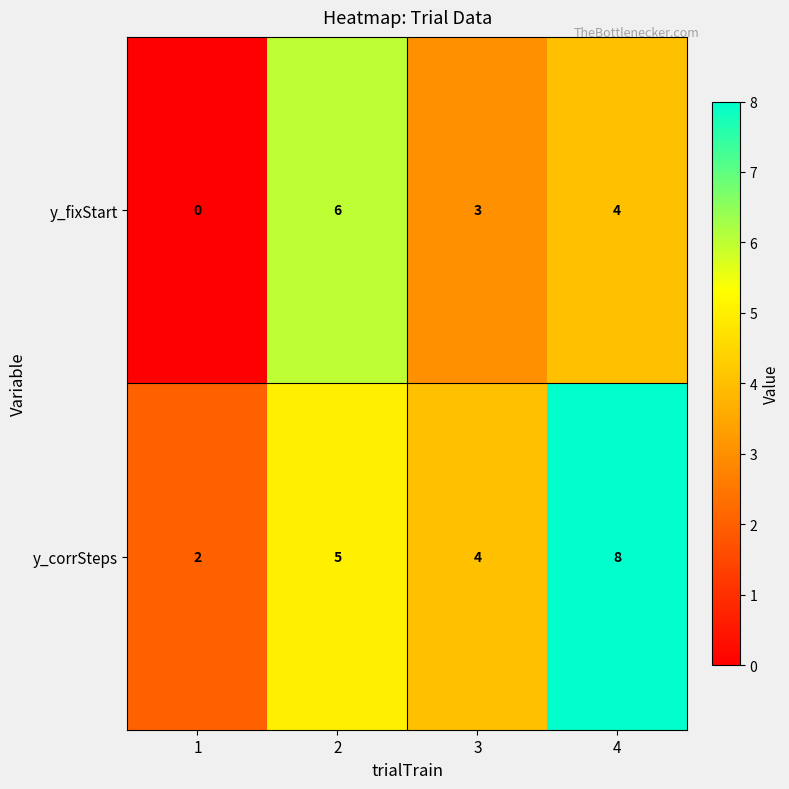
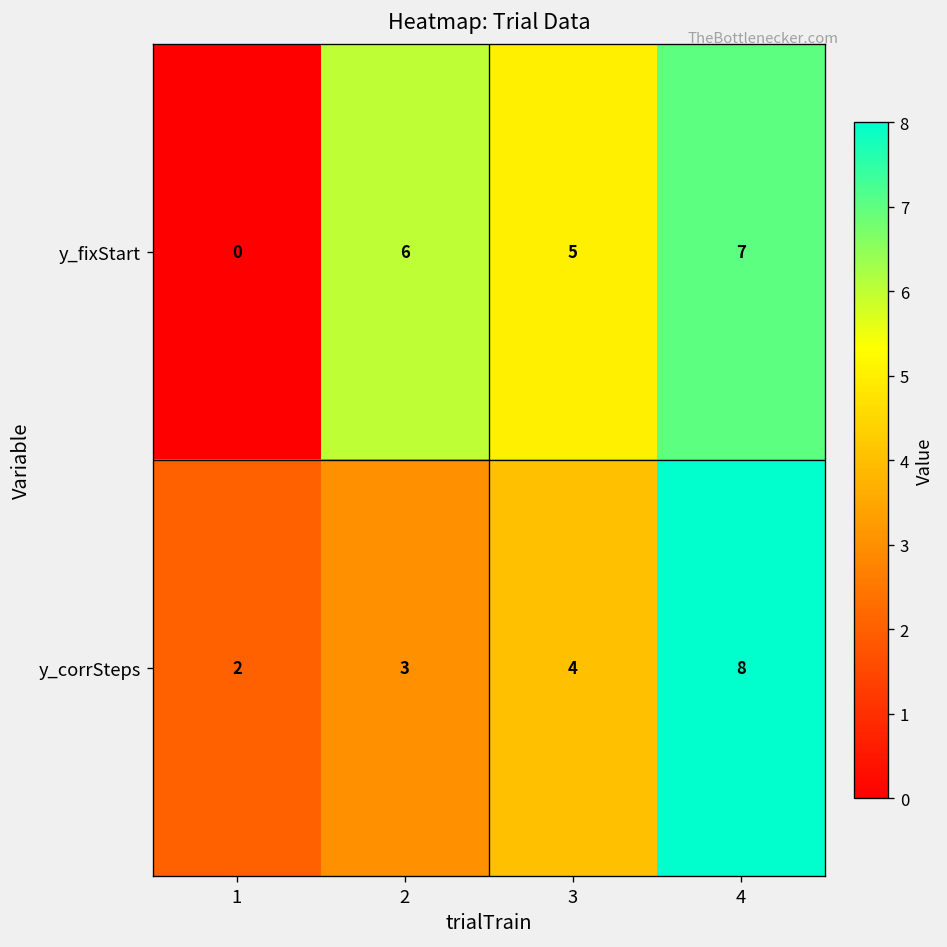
  {
    "y_fixStart": {
      "1": 0,
      "2": 6,
-     "3": 3,
-     "4": 4
+     "3": 5,
+     "4": 7
    },
    "y_corrSteps": {
      "1": 2,
-     "2": 5,
+     "2": 3,
      "3": 4,
      "4": 8
    }
  }
